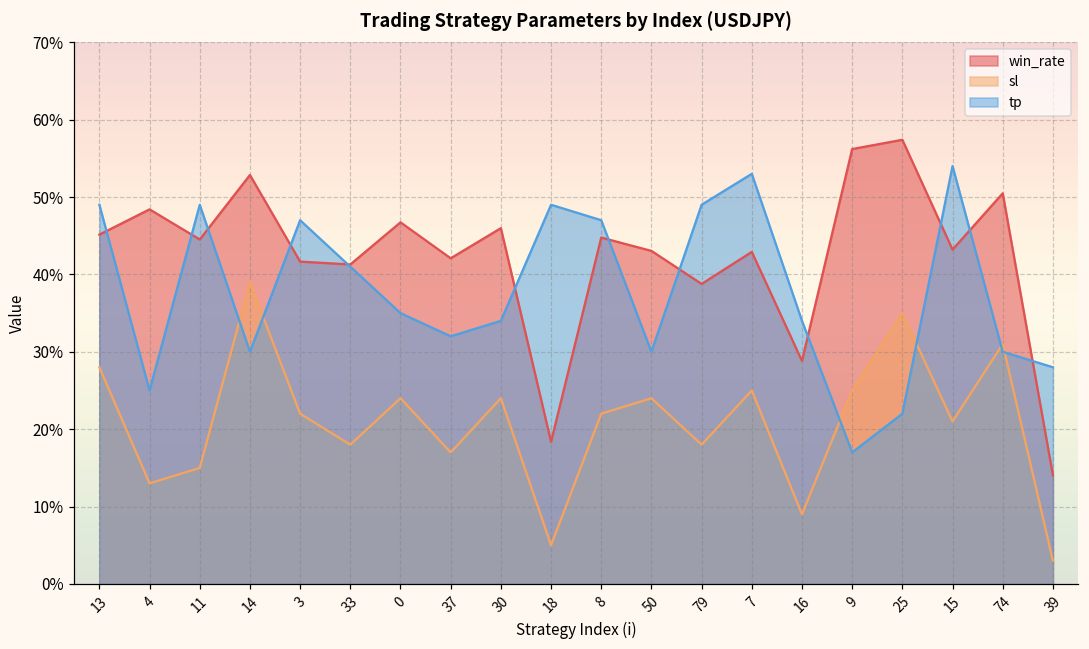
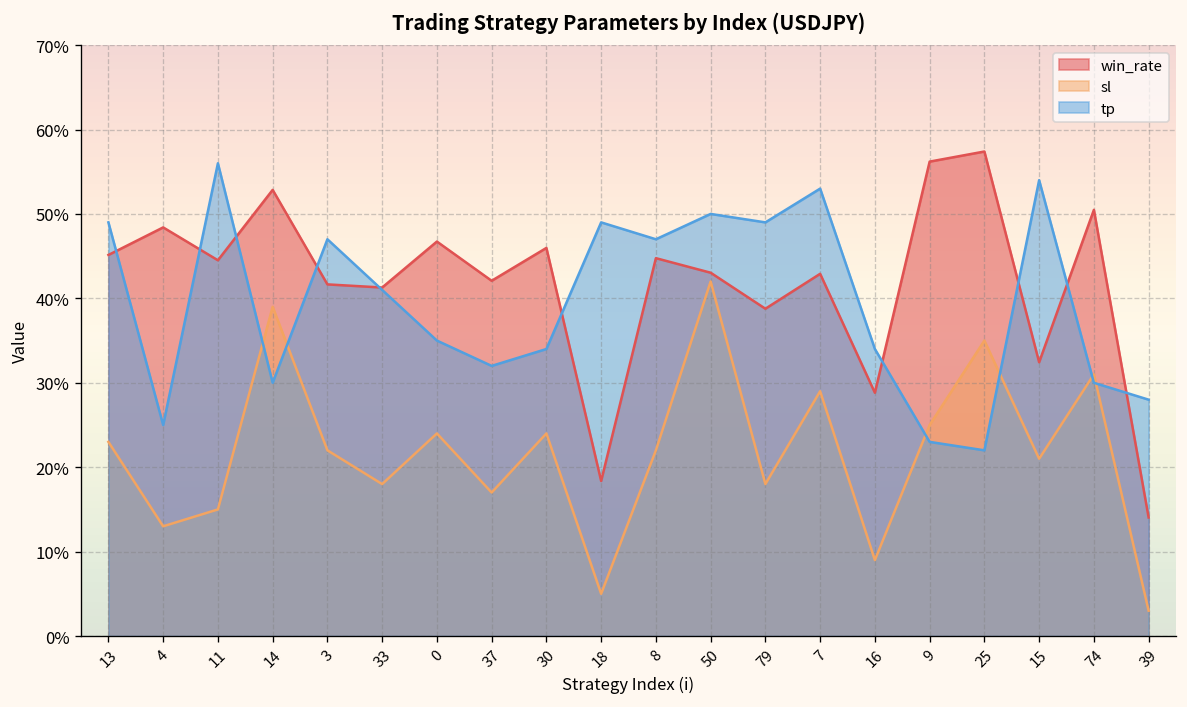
  {
    "win_rate": {
      "13": "45%",
      "4": "48%",
      "11": "45%",
      "14": "53%",
      "3": "42%",
      "0": "47%",
      "37": "42%",
      "30": "46%",
      "18": "18%",
      "8": "45%",
      "50": "43%",
      "79": "39%",
      "7": "43%",
      "16": "29%",
      "9": "56%",
      "25": "57%",
-     "15": "43%",
+     "15": "32%",
      "74": "50%",
      "39": "14%"
    },
    "sl": {
-     "13": "28%",
+     "13": "23%",
      "4": "13%",
      "11": "15%",
      "14": "39%",
      "3": "22%",
      "33": "18%",
      "0": "24%",
      "37": "17%",
      "30": "24%",
      "18": "5%",
      "8": "22%",
-     "50": "24%",
+     "50": "42%",
      "79": "18%",
-     "7": "25%",
+     "7": "29%",
      "16": "9%",
      "9": "25%",
      "25": "35%",
      "15": "21%",
      "74": "31%",
      "39": "3%"
    },
    "tp": {
      "13": "49%",
      "4": "25%",
-     "11": "49%",
+     "11": "56%",
      "14": "30%",
      "3": "47%",
      "0": "35%",
      "37": "32%",
      "30": "34%",
      "18": "49%",
      "8": "47%",
-     "50": "30%",
+     "50": "50%",
      "79": "49%",
      "7": "53%",
      "16": "34%",
-     "9": "17%",
+     "9": "23%",
      "25": "22%",
      "15": "54%",
      "74": "30%",
      "39": "28%"
    }
  }
